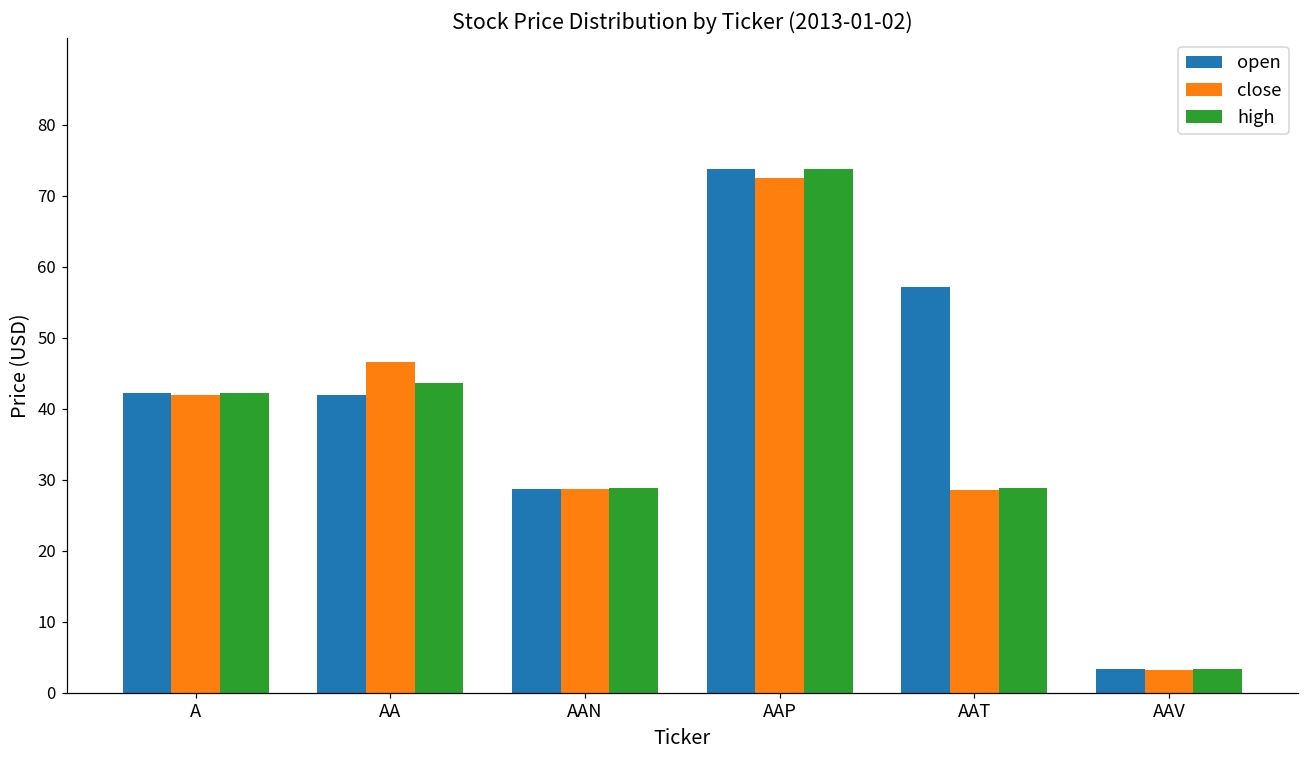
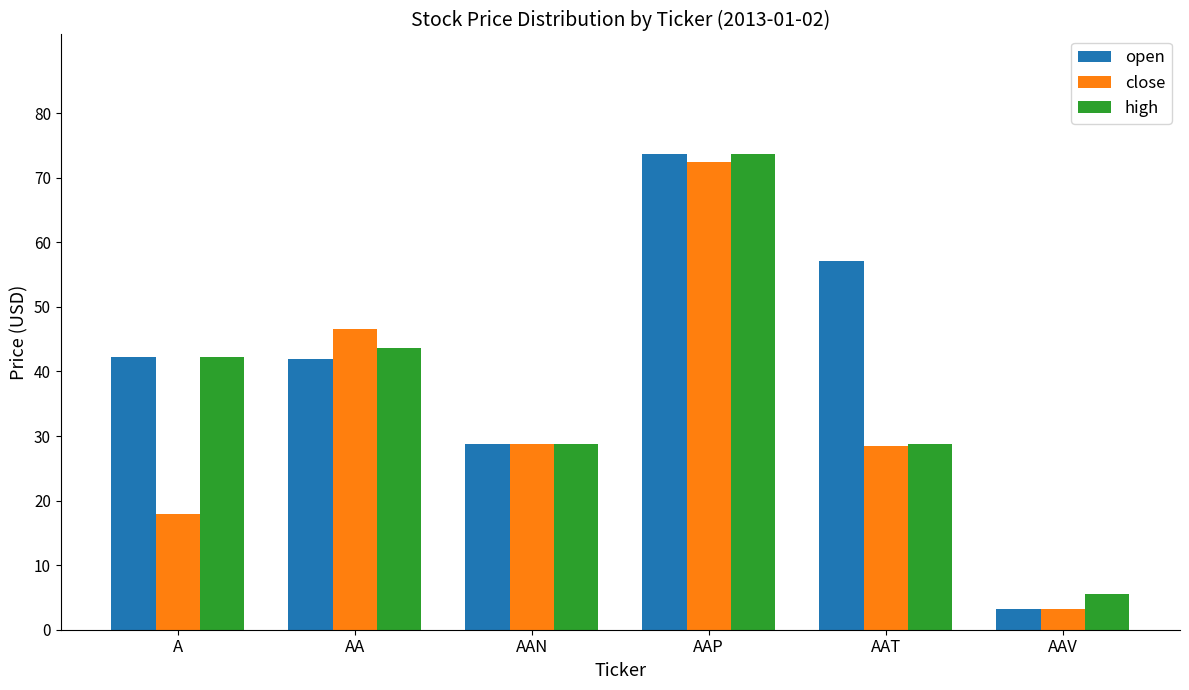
  {
    "open": {
      "A": 42,
      "AA": 42,
      "AAN": 29,
      "AAP": 74,
      "AAT": 57,
      "AAV": 3
    },
    "close": {
-     "A": 42,
+     "A": 18,
      "AA": 47,
      "AAN": 29,
      "AAP": 72,
      "AAT": 29,
      "AAV": 3
    },
    "high": {
      "A": 42,
      "AA": 44,
      "AAN": 29,
      "AAP": 74,
      "AAT": 29,
-     "AAV": 3
+     "AAV": 6
    }
  }
